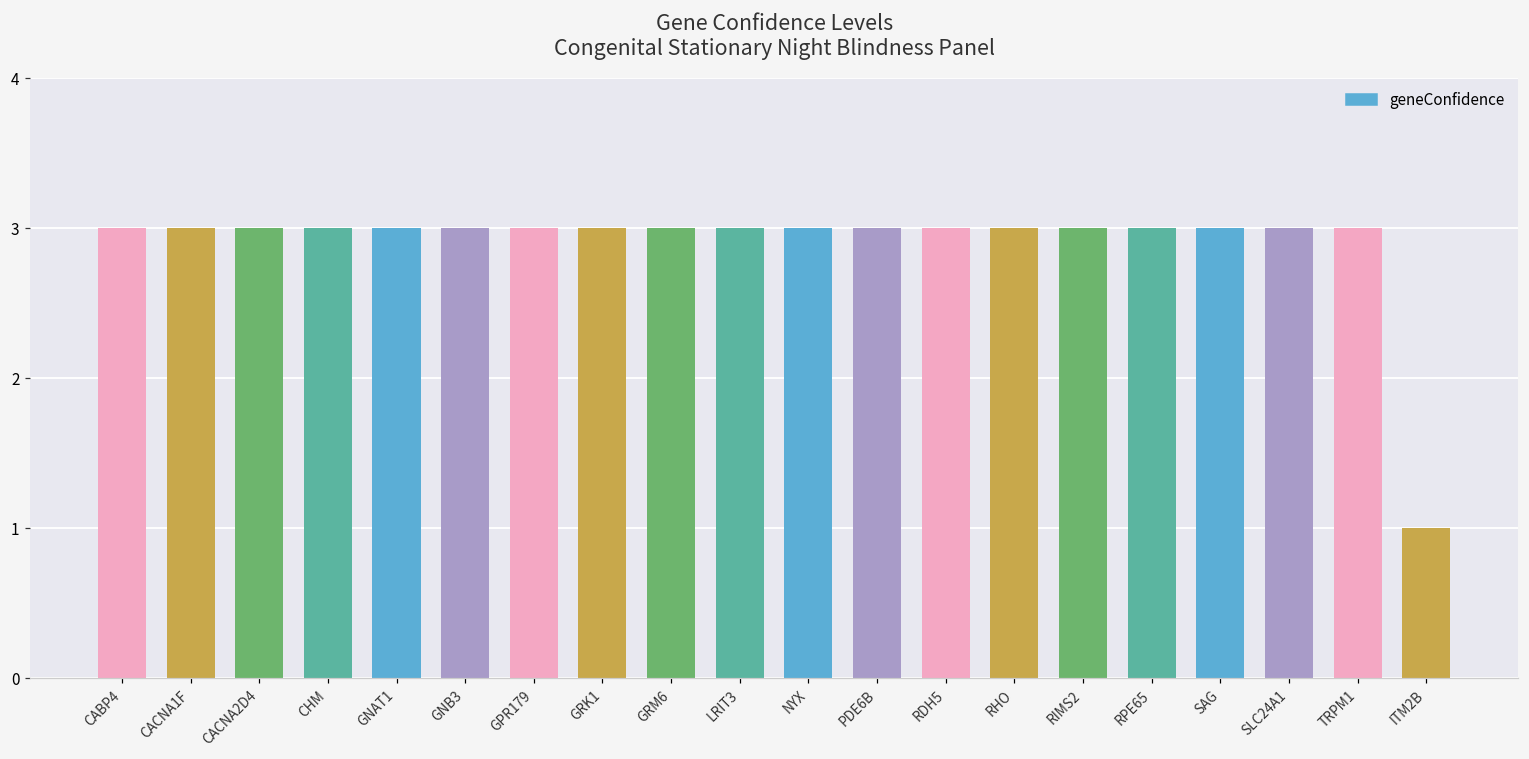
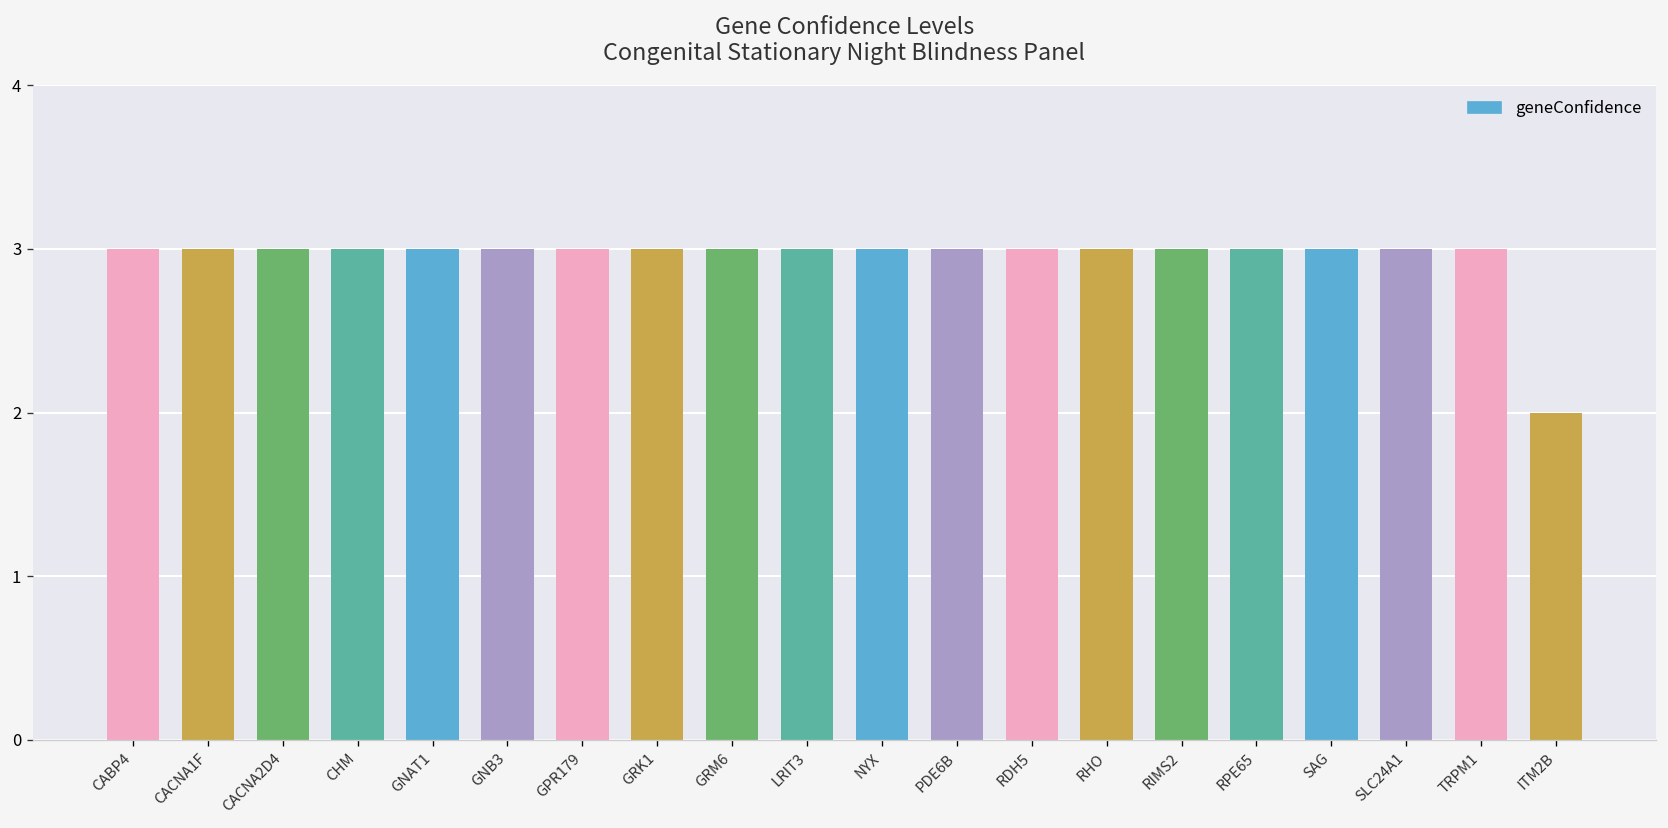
  {
    "CABP4": 3,
    "CACNA1F": 3,
    "CACNA2D4": 3,
    "CHM": 3,
    "GNAT1": 3,
    "GNB3": 3,
    "GPR179": 3,
    "GRK1": 3,
    "GRM6": 3,
    "LRIT3": 3,
    "NYX": 3,
    "PDE6B": 3,
    "RDH5": 3,
    "RHO": 3,
    "RIMS2": 3,
    "RPE65": 3,
    "SAG": 3,
    "SLC24A1": 3,
    "TRPM1": 3,
-   "ITM2B": 1
+   "ITM2B": 2
  }
